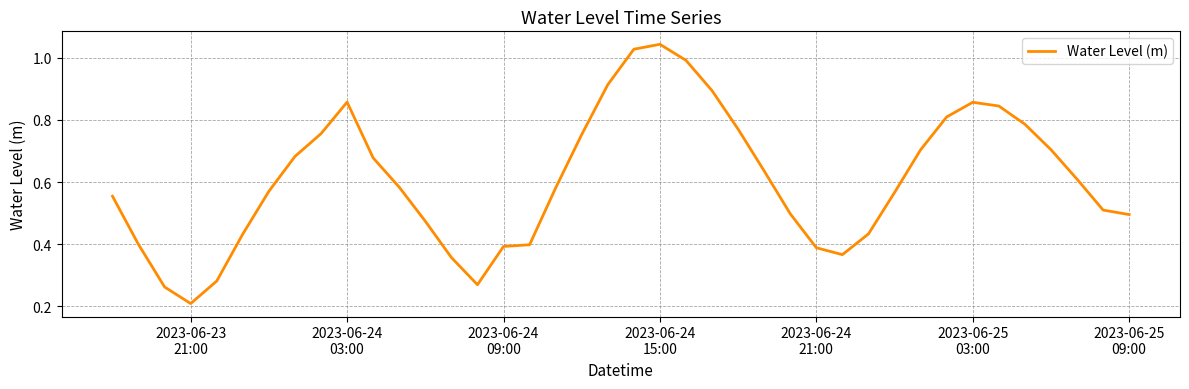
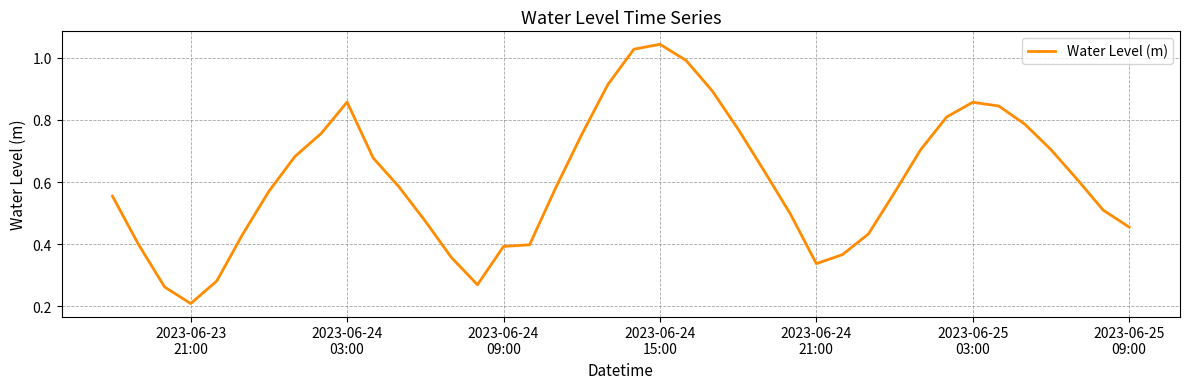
  {
    "2023-06-23 21:00": 0.21,
    "2023-06-24 03:00": 0.86,
    "2023-06-24 09:00": 0.39,
    "2023-06-24 15:00": 1.04,
-   "2023-06-24 21:00": 0.39,
+   "2023-06-24 21:00": 0.34,
    "2023-06-25 03:00": 0.86,
-   "2023-06-25 09:00": 0.50
+   "2023-06-25 09:00": 0.45
  }
